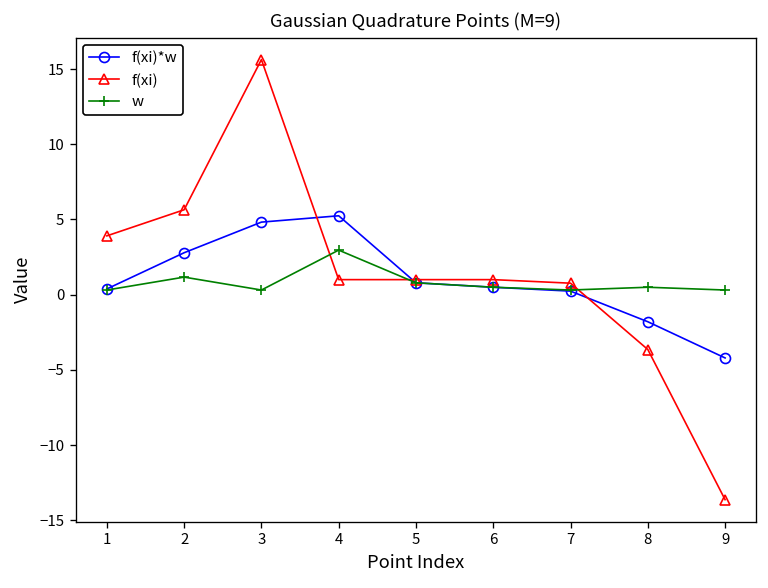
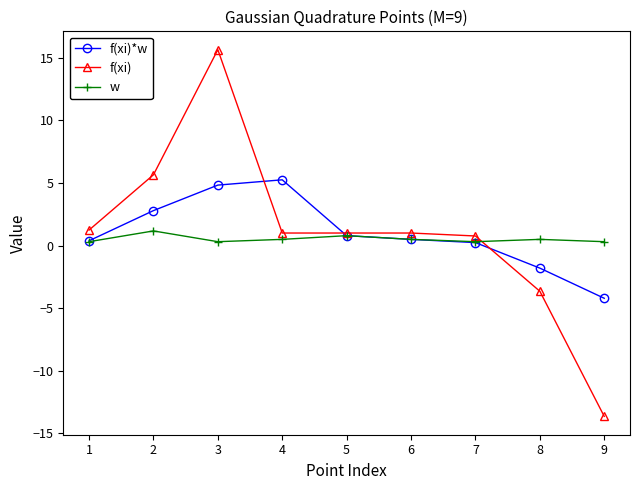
  {
    "f(xi)*w": {
      "2": 2.8,
      "3": 4.8,
      "4": 5.2,
      "8": -1.8,
      "9": -4.2
    },
    "f(xi)": {
-     "1": 3.9,
+     "1": 1.2,
      "2": 5.6,
      "3": 15.6,
      "4": 1.0,
      "5": 1.0,
      "6": 1.0,
      "7": 0.8,
      "8": -3.6,
      "9": -13.6
    },
    "w": {
      "2": 1.2,
      "3": 0.3,
-     "4": 3.0,
+     "4": 0.5,
      "8": 0.5,
      "9": 0.3
    }
  }
